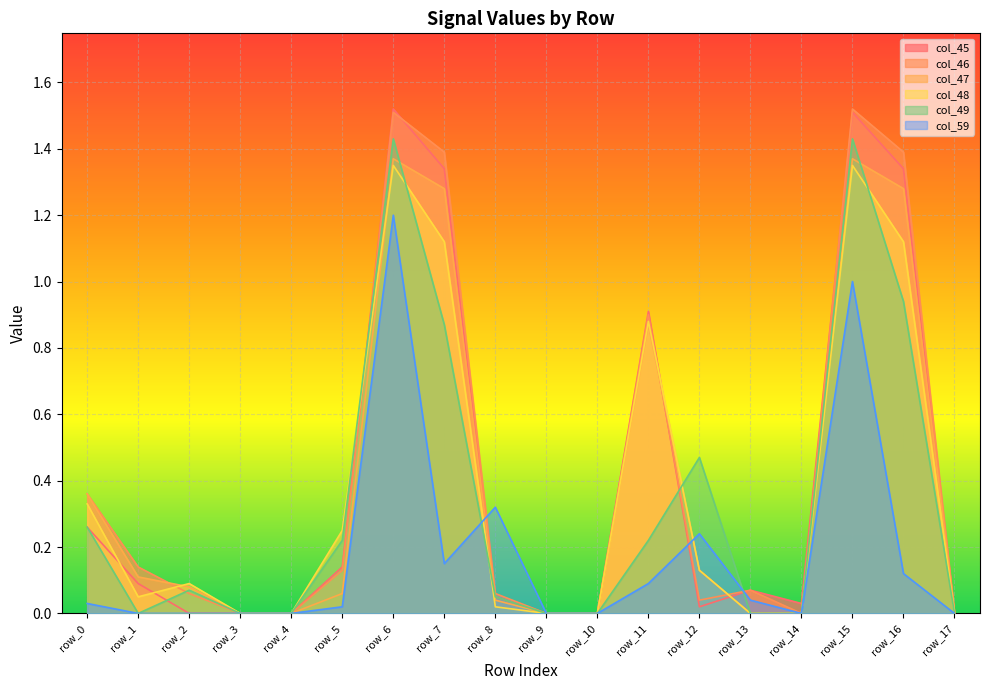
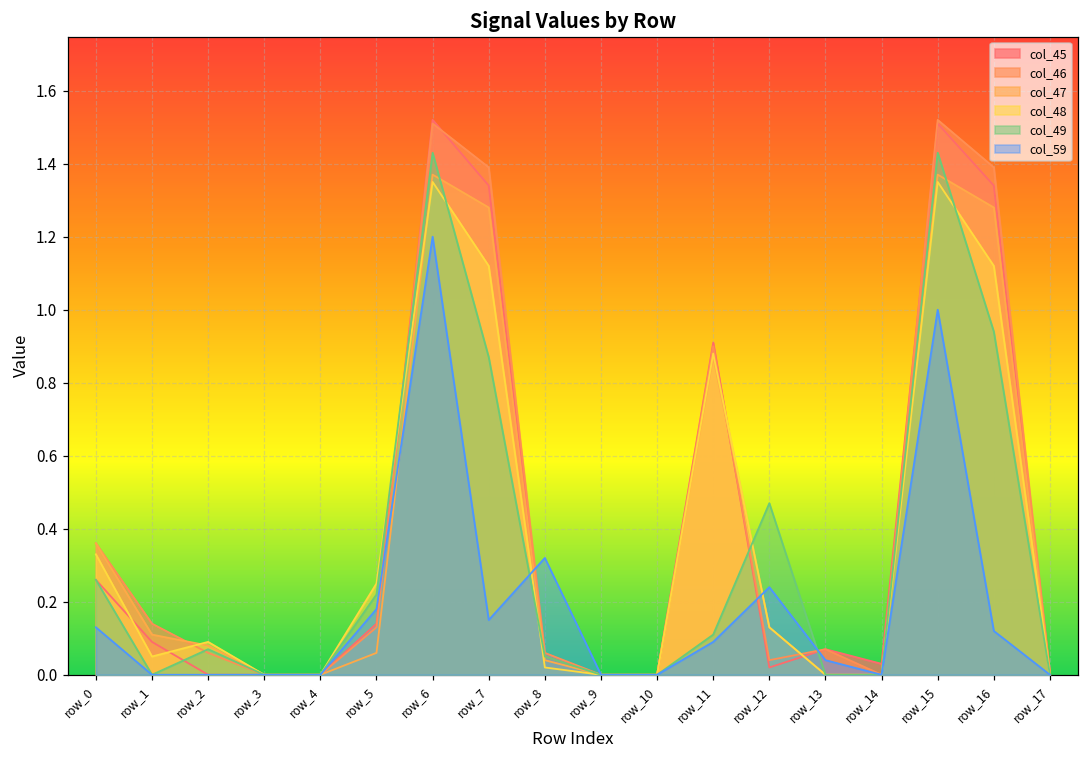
  {
    "col_49": {
      "row_2": 0.07,
      "row_5": 0.22,
      "row_6": 1.43,
      "row_7": 0.87,
-     "row_11": 0.22,
+     "row_11": 0.11,
      "row_12": 0.47,
      "row_15": 1.43,
      "row_16": 0.94
    },
    "col_59": {
-     "row_0": 0.03,
-     "row_5": 0.02,
+     "row_0": 0.13,
+     "row_5": 0.18,
      "row_6": 1.20,
      "row_7": 0.15,
      "row_8": 0.32,
      "row_11": 0.09,
      "row_12": 0.24,
      "row_13": 0.04,
      "row_15": 1.00,
      "row_16": 0.12
    }
  }
